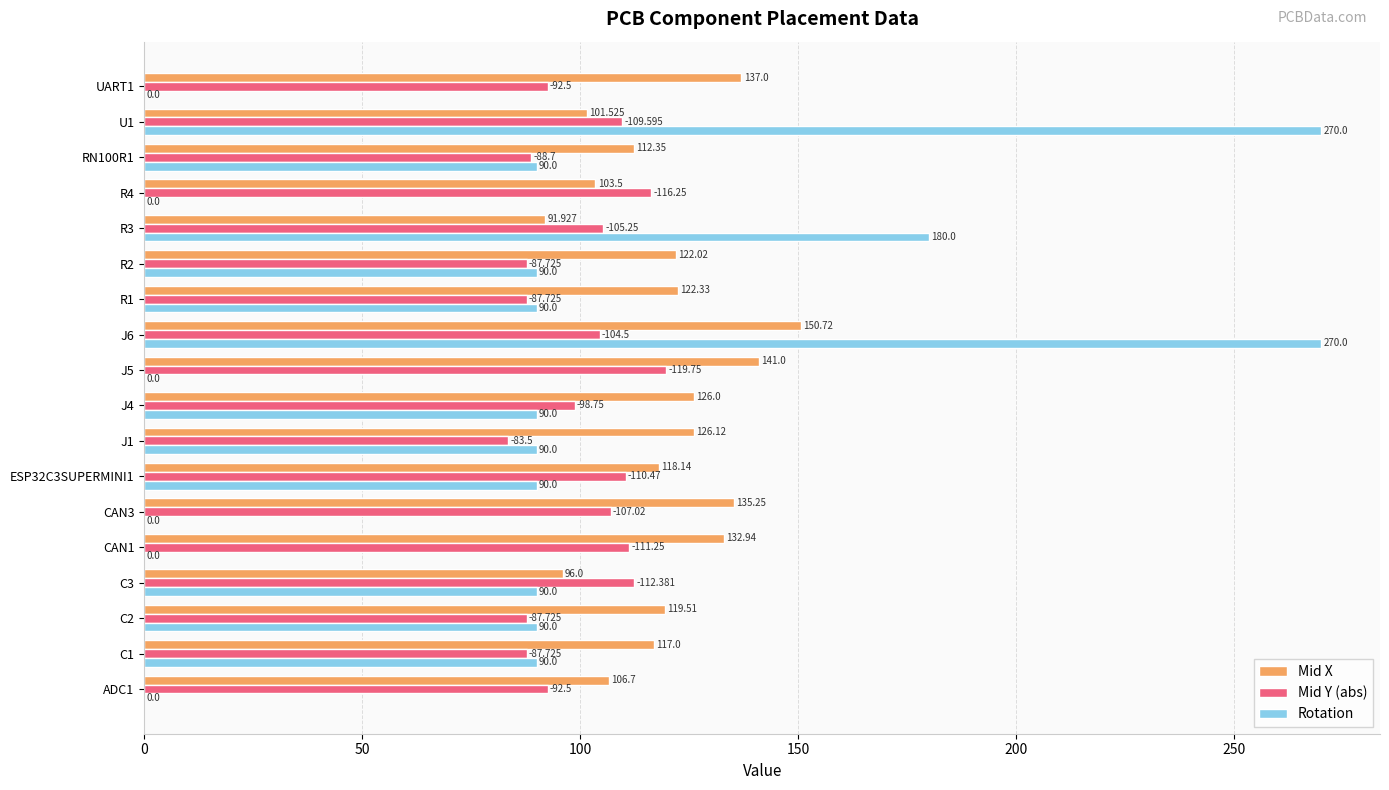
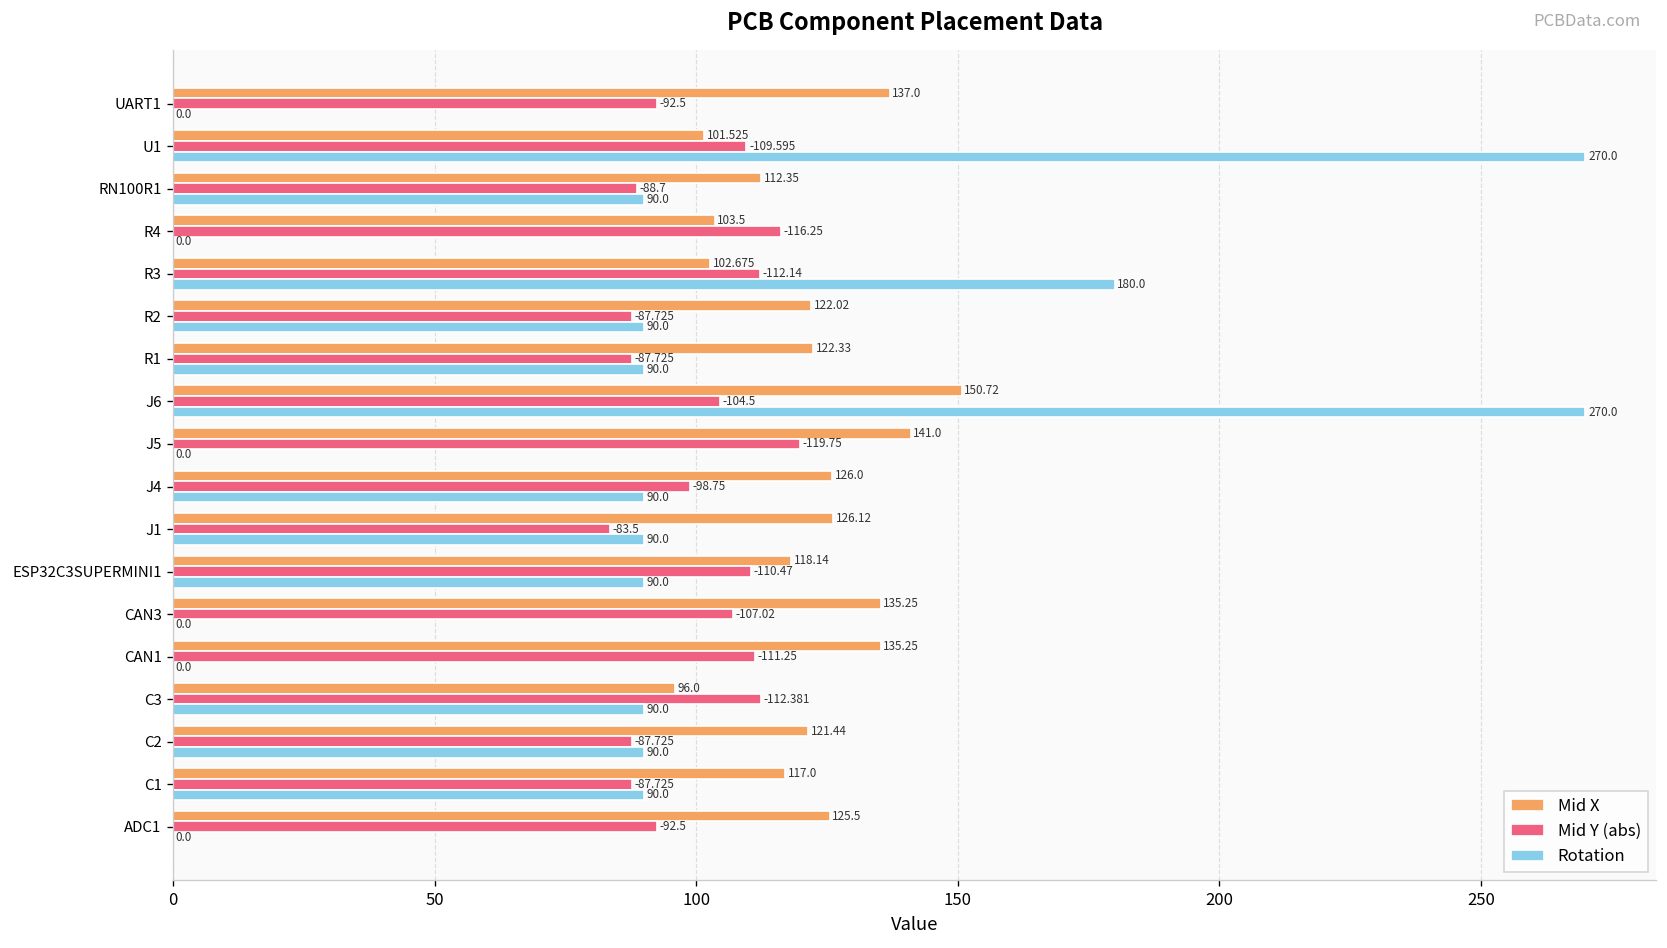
  {
    "Mid X": {
      "UART1": 137.0,
      "U1": 101.525,
      "RN100R1": 112.35,
      "R4": 103.5,
-     "R3": 91.927,
+     "R3": 102.675,
      "R2": 122.02,
      "R1": 122.33,
      "J6": 150.72,
      "J5": 141.0,
      "J4": 126.0,
      "J1": 126.12,
      "ESP32C3SUPERMINI1": 118.14,
      "CAN3": 135.25,
-     "CAN1": 132.94,
+     "CAN1": 135.25,
      "C3": 96.0,
-     "C2": 119.51,
+     "C2": 121.44,
      "C1": 117.0,
-     "ADC1": 106.7
+     "ADC1": 125.5
    },
    "Mid Y (abs)": {
-     "R3": -105.25
+     "R3": -112.14
    },
    "Rotation": {
      "UART1": 0.0,
      "U1": 270.0,
      "RN100R1": 90.0,
      "R4": 0.0,
      "R3": 180.0,
      "R2": 90.0,
      "R1": 90.0,
      "J6": 270.0,
      "J5": 0.0,
      "J4": 90.0,
      "J1": 90.0,
      "ESP32C3SUPERMINI1": 90.0,
      "CAN3": 0.0,
      "CAN1": 0.0,
      "C3": 90.0,
      "C2": 90.0,
      "C1": 90.0,
      "ADC1": 0.0
    }
  }
